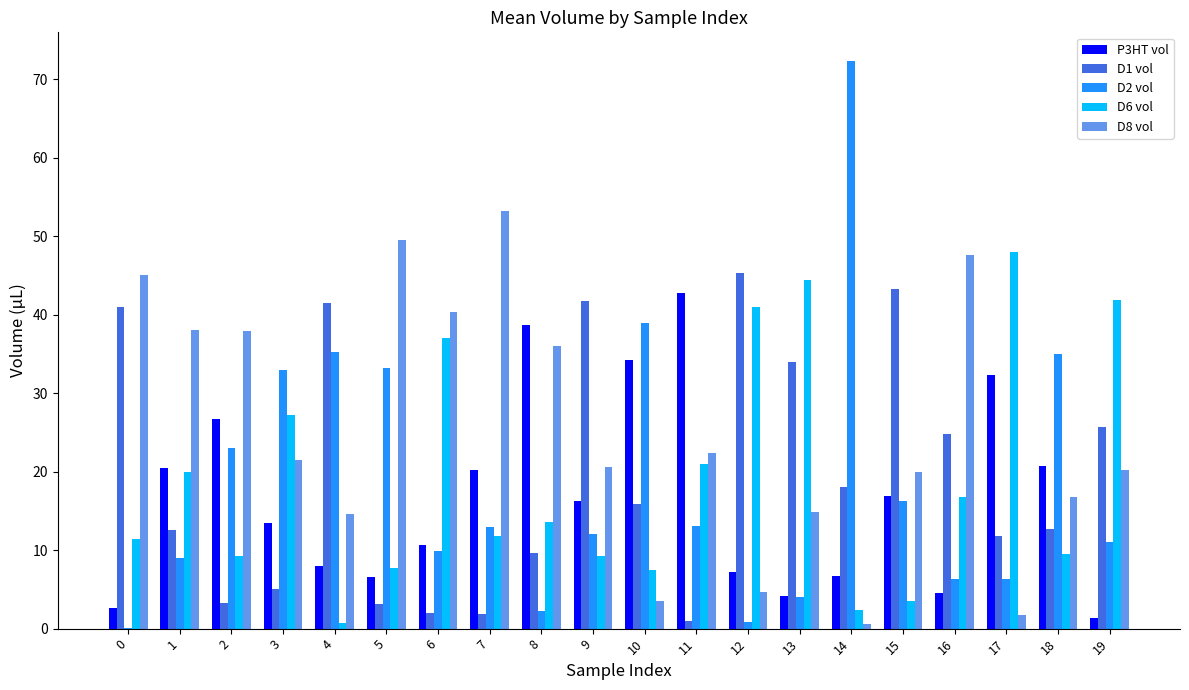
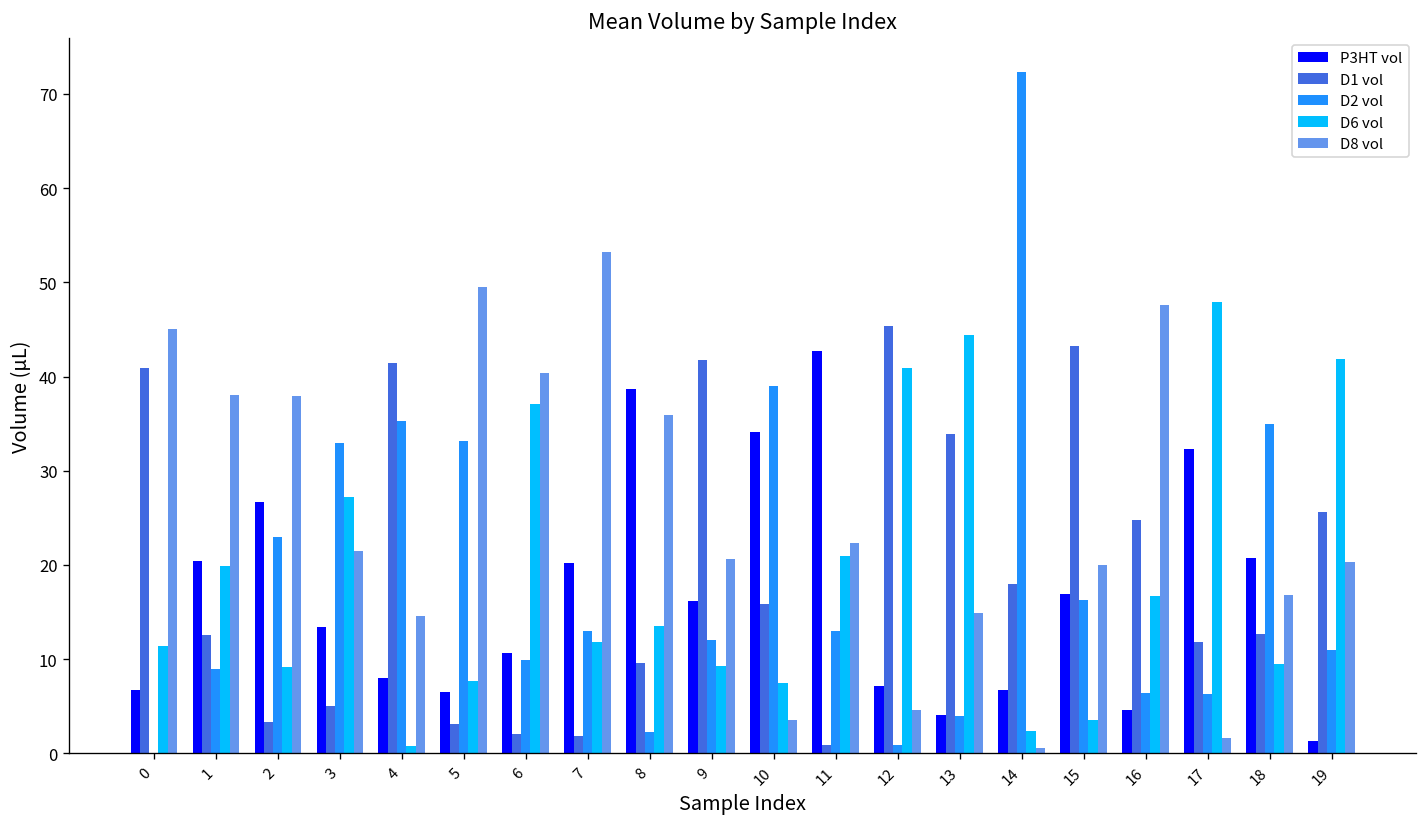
  {
    "P3HT vol": {
-     "0": 3,
+     "0": 7,
      "1": 20,
      "2": 27,
      "3": 13,
      "4": 8,
      "5": 7,
      "6": 11,
      "7": 20,
      "8": 39,
      "9": 16,
      "10": 34,
      "11": 43,
      "12": 7,
      "13": 4,
      "14": 7,
      "15": 17,
      "16": 5,
      "17": 32,
      "18": 21,
      "19": 1
    }
  }
